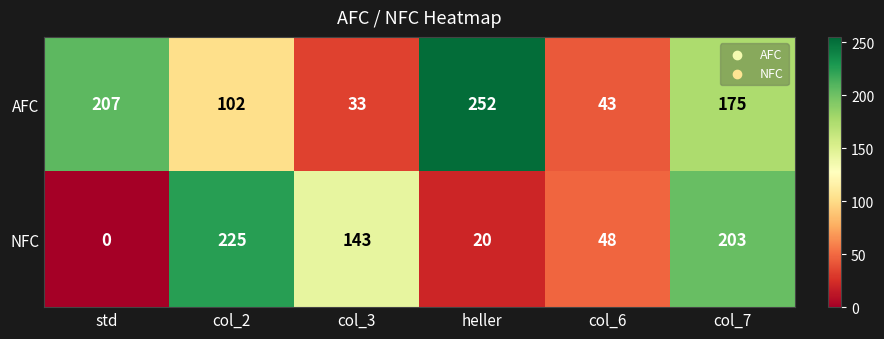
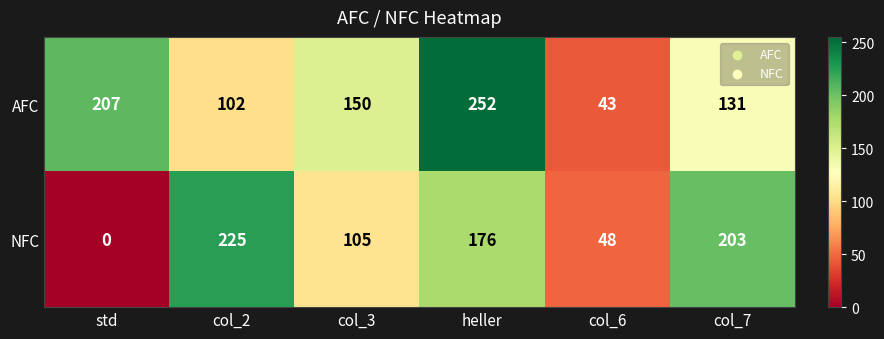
  {
    "AFC": {
      "std": 207,
      "col_2": 102,
-     "col_3": 33,
+     "col_3": 150,
      "heller": 252,
      "col_6": 43,
-     "col_7": 175
+     "col_7": 131
    },
    "NFC": {
      "std": 0,
      "col_2": 225,
-     "col_3": 143,
-     "heller": 20,
+     "col_3": 105,
+     "heller": 176,
      "col_6": 48,
      "col_7": 203
    }
  }
